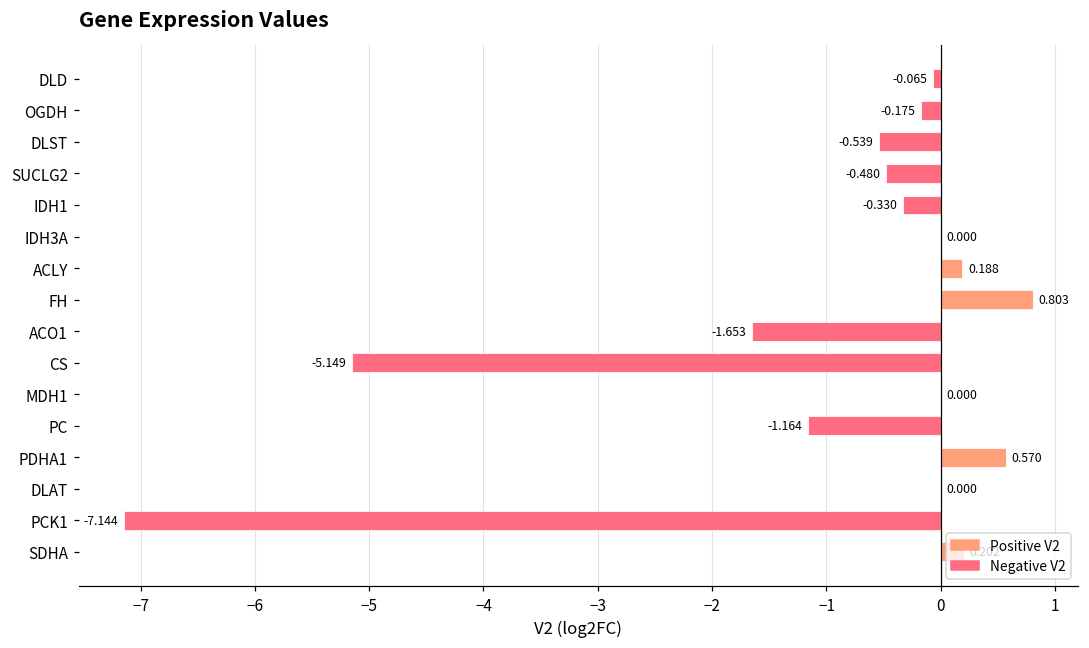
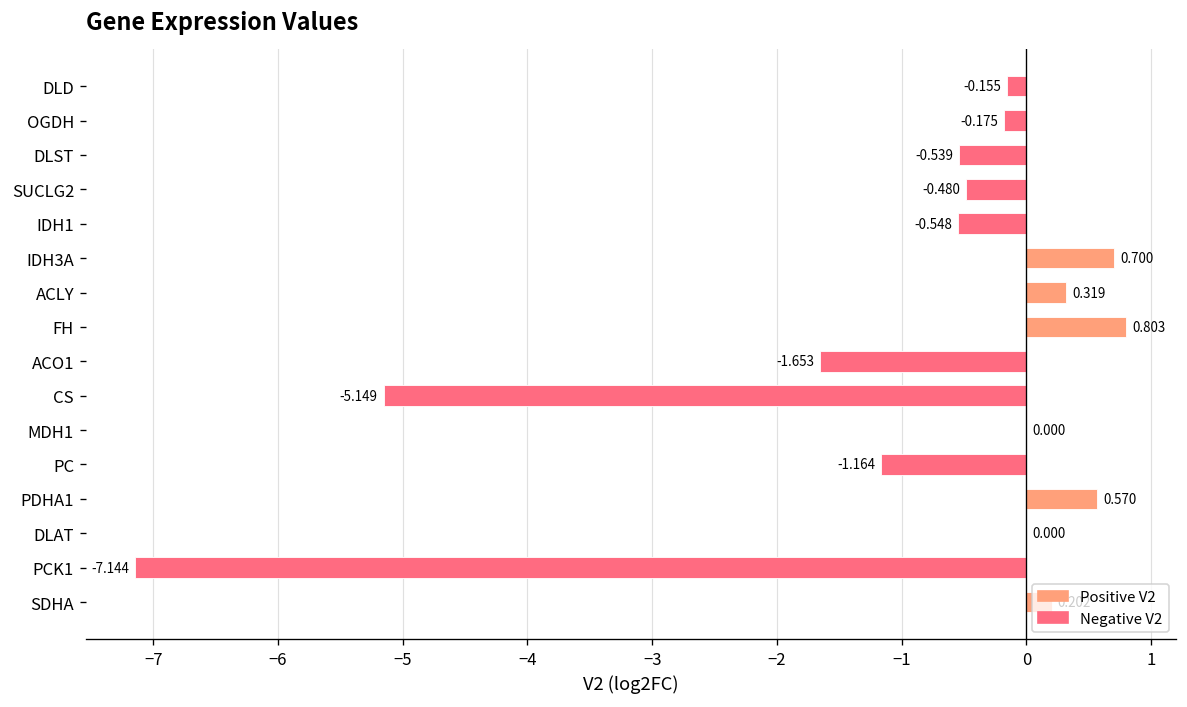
  {
-   "DLD": -0.065,
+   "DLD": -0.155,
    "OGDH": -0.175,
    "DLST": -0.539,
    "SUCLG2": -0.480,
-   "IDH1": -0.330,
-   "IDH3A": 0.000,
-   "ACLY": 0.188,
+   "IDH1": -0.548,
+   "IDH3A": 0.700,
+   "ACLY": 0.319,
    "FH": 0.803,
    "ACO1": -1.653,
    "CS": -5.149,
    "MDH1": 0.000,
    "PC": -1.164,
    "PDHA1": 0.570,
    "DLAT": 0.000,
    "PCK1": -7.144
  }
